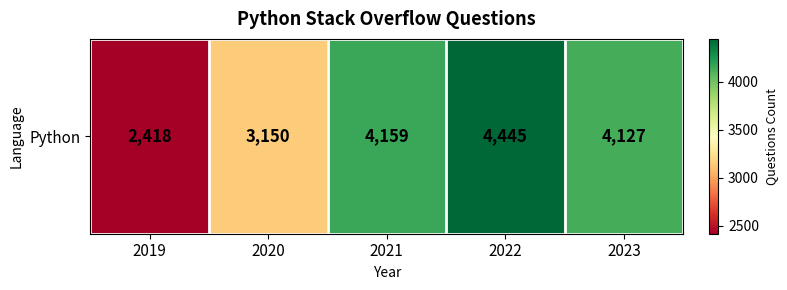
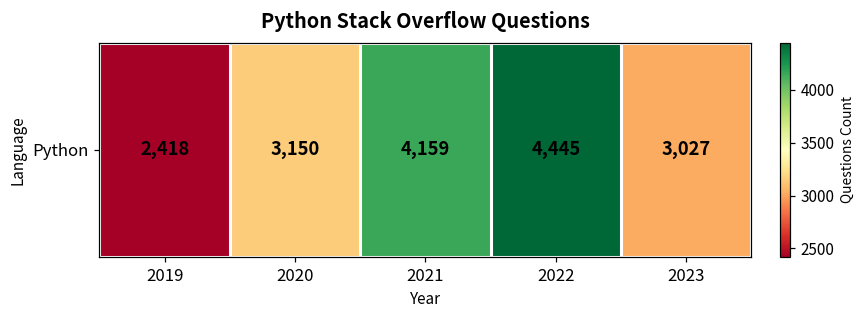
  {
    "Python": {
      "2019": "2,418",
      "2020": "3,150",
      "2021": "4,159",
      "2022": "4,445",
-     "2023": "4,127"
+     "2023": "3,027"
    }
  }
